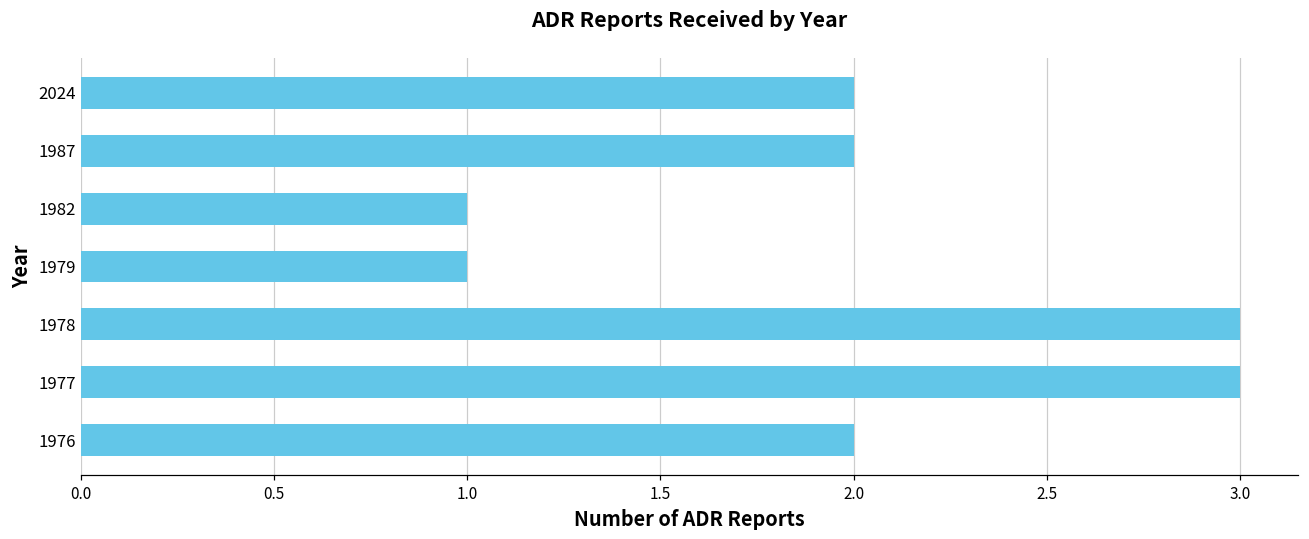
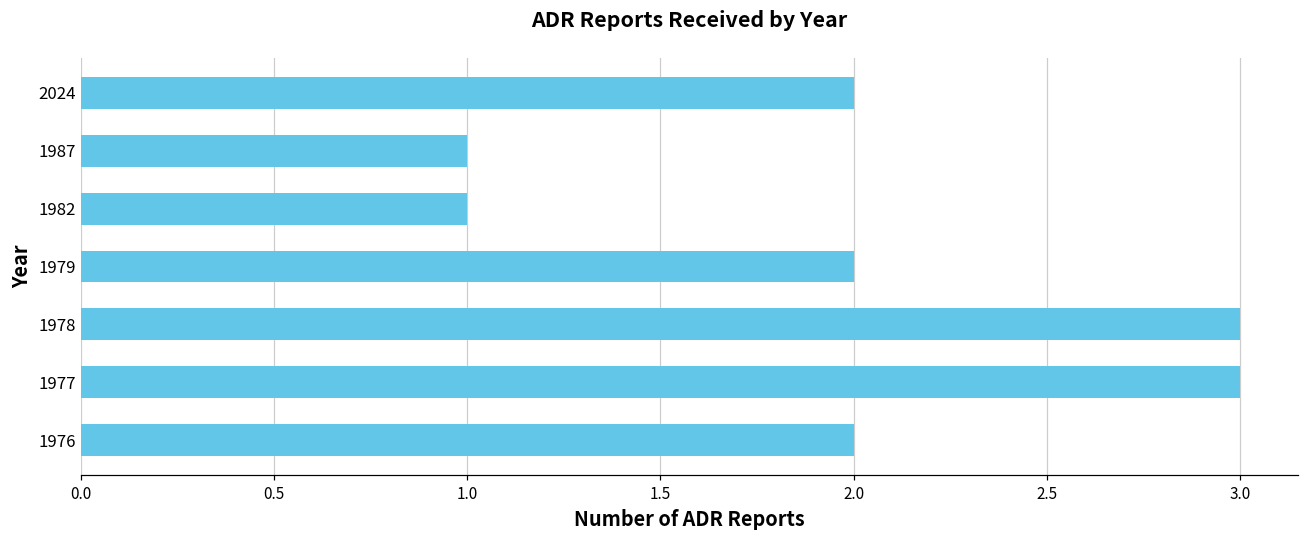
  {
    "2024": 2,
-   "1987": 2,
+   "1987": 1,
    "1982": 1,
-   "1979": 1,
+   "1979": 2,
    "1978": 3,
    "1977": 3,
    "1976": 2
  }
